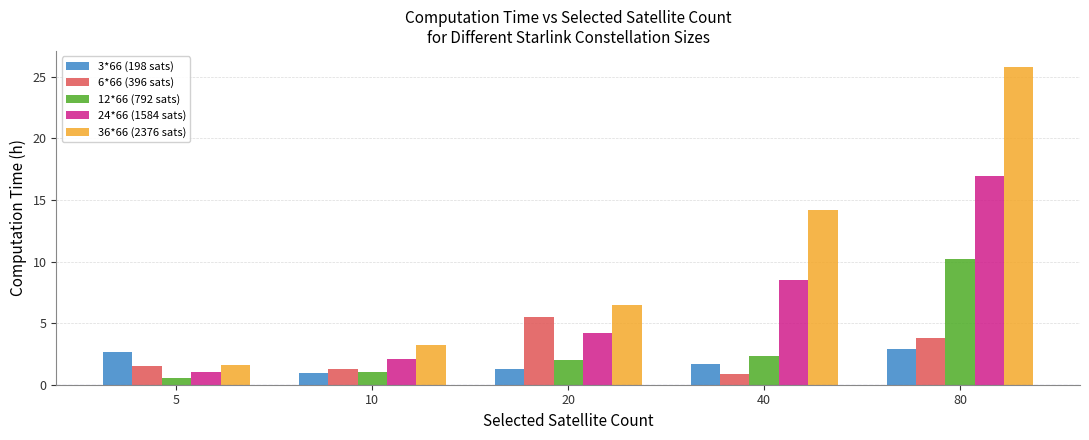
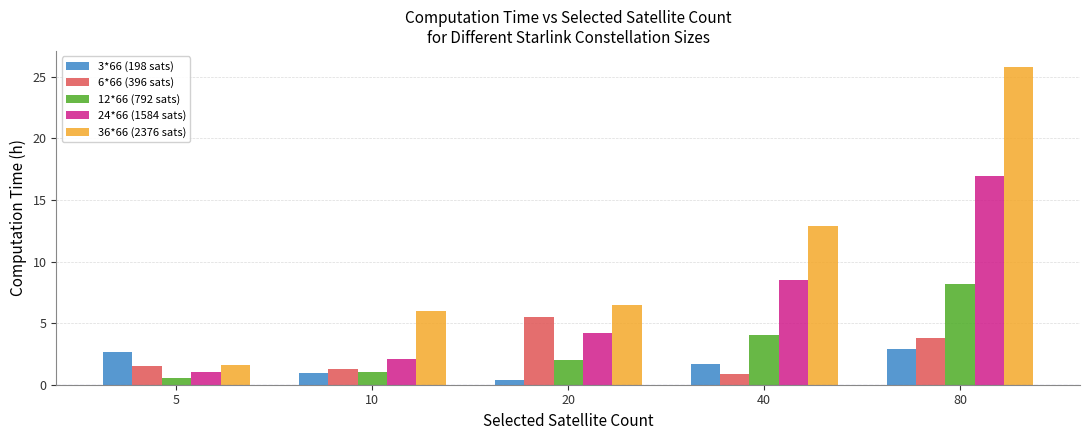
  {
    "3*66 (198 sats)": {
      "5": 2.6,
      "10": 0.9,
-     "20": 1.3,
+     "20": 0.4,
      "40": 1.6,
      "80": 2.9
    },
    "6*66 (396 sats)": {
      "5": 1.5,
      "10": 1.3,
      "20": 5.5,
      "40": 0.9,
      "80": 3.8
    },
    "12*66 (792 sats)": {
      "5": 0.5,
      "10": 1.0,
      "20": 2.0,
-     "40": 2.4,
-     "80": 10.2
+     "40": 4.1,
+     "80": 8.1
    },
    "24*66 (1584 sats)": {
      "5": 1.1,
      "10": 2.1,
      "20": 4.2,
      "40": 8.5,
      "80": 17.0
    },
    "36*66 (2376 sats)": {
      "5": 1.6,
-     "10": 3.2,
+     "10": 6.0,
      "20": 6.5,
-     "40": 14.2,
+     "40": 12.9,
      "80": 25.8
    }
  }
